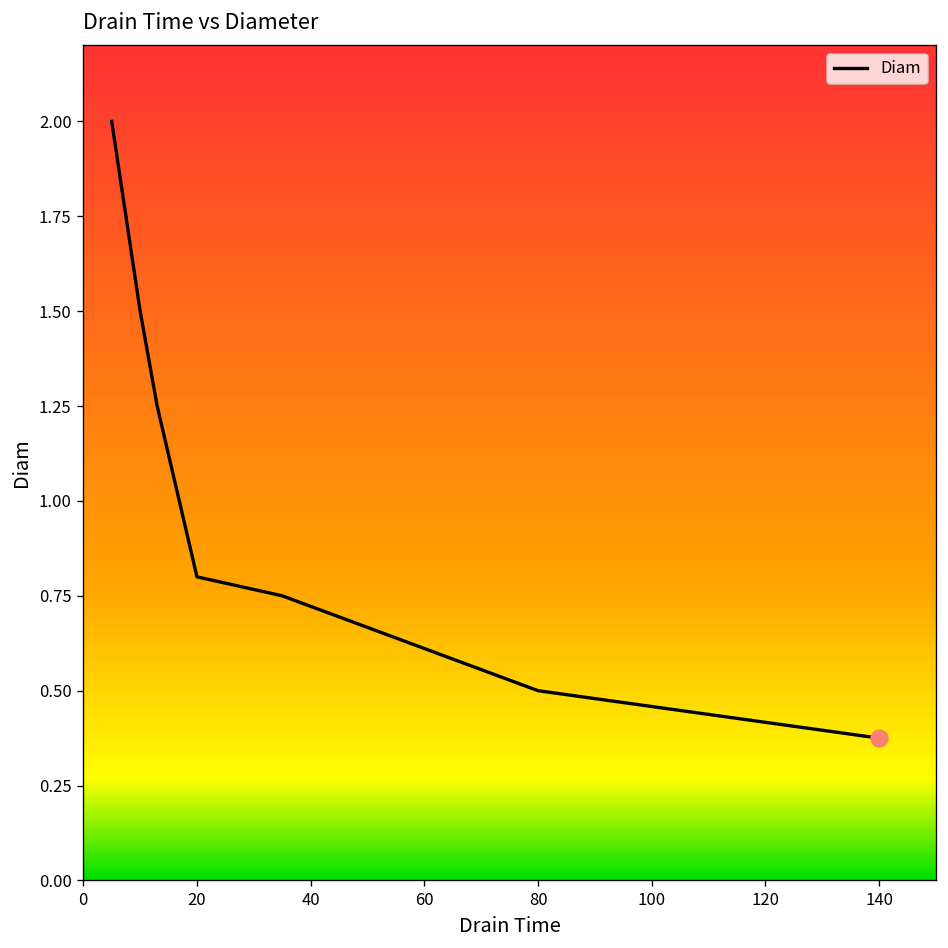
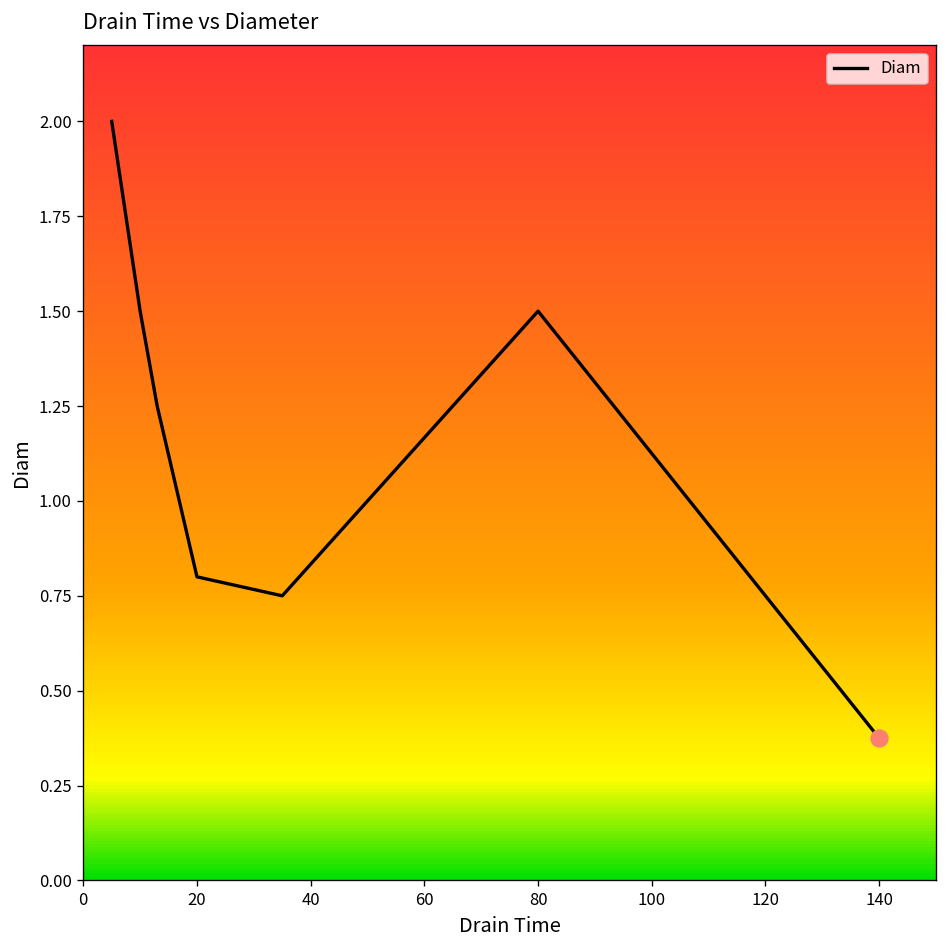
  {
    "Diam": {
      "20": 0.8,
-     "80": 0.5
+     "80": 1.5
    }
  }
